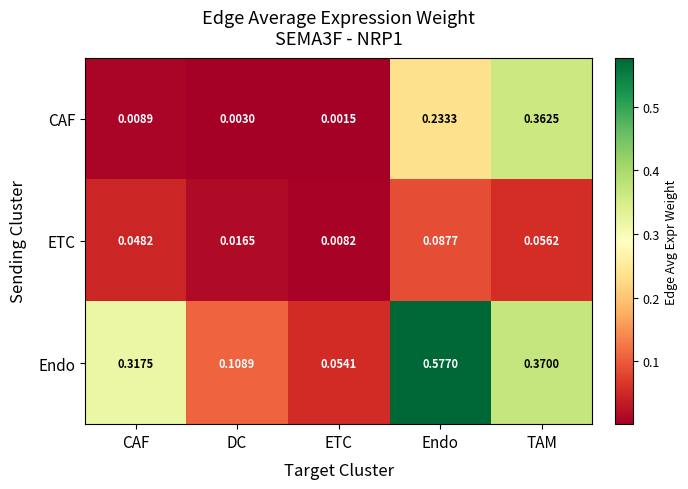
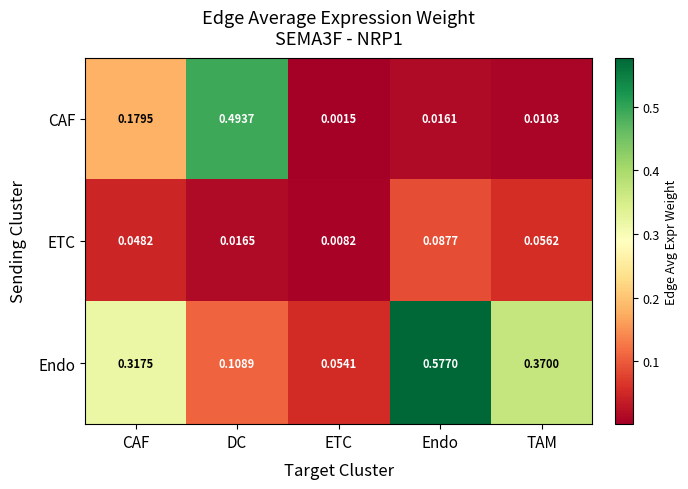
  {
    "CAF": {
-     "CAF": 0.0089,
-     "DC": 0.0030,
+     "CAF": 0.1795,
+     "DC": 0.4937,
      "ETC": 0.0015,
-     "Endo": 0.2333,
-     "TAM": 0.3625
+     "Endo": 0.0161,
+     "TAM": 0.0103
    },
    "ETC": {
      "CAF": 0.0482,
      "DC": 0.0165,
      "ETC": 0.0082,
      "Endo": 0.0877,
      "TAM": 0.0562
    },
    "Endo": {
      "CAF": 0.3175,
      "DC": 0.1089,
      "ETC": 0.0541,
      "Endo": 0.5770,
      "TAM": 0.3700
    }
  }
